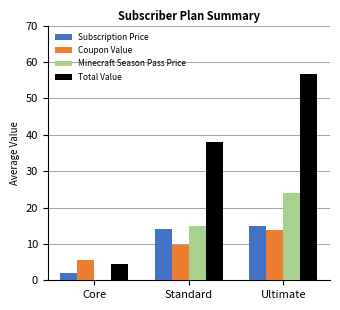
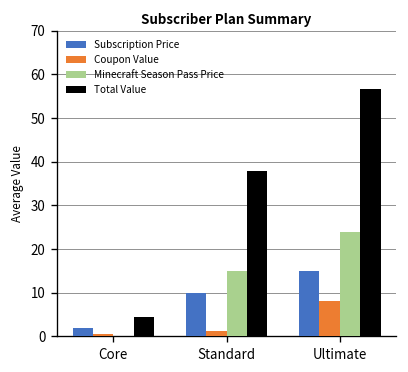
  {
    "Subscription Price": {
      "Core": 2,
-     "Standard": 14,
+     "Standard": 10,
      "Ultimate": 15
    },
    "Coupon Value": {
-     "Core": 6,
-     "Standard": 10,
-     "Ultimate": 14
+     "Core": 1,
+     "Standard": 1,
+     "Ultimate": 8
    },
    "Minecraft Season Pass Price": {
      "Core": 0,
      "Standard": 15,
      "Ultimate": 24
    },
    "Total Value": {
      "Core": 5,
      "Standard": 38,
      "Ultimate": 57
    }
  }
